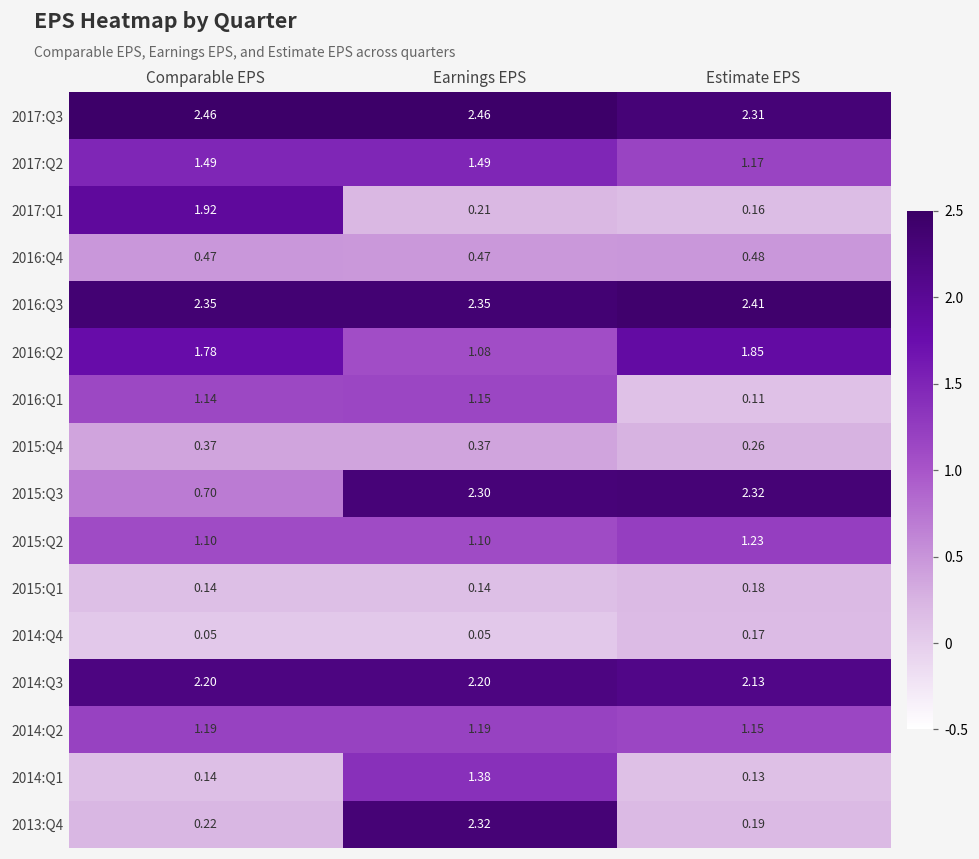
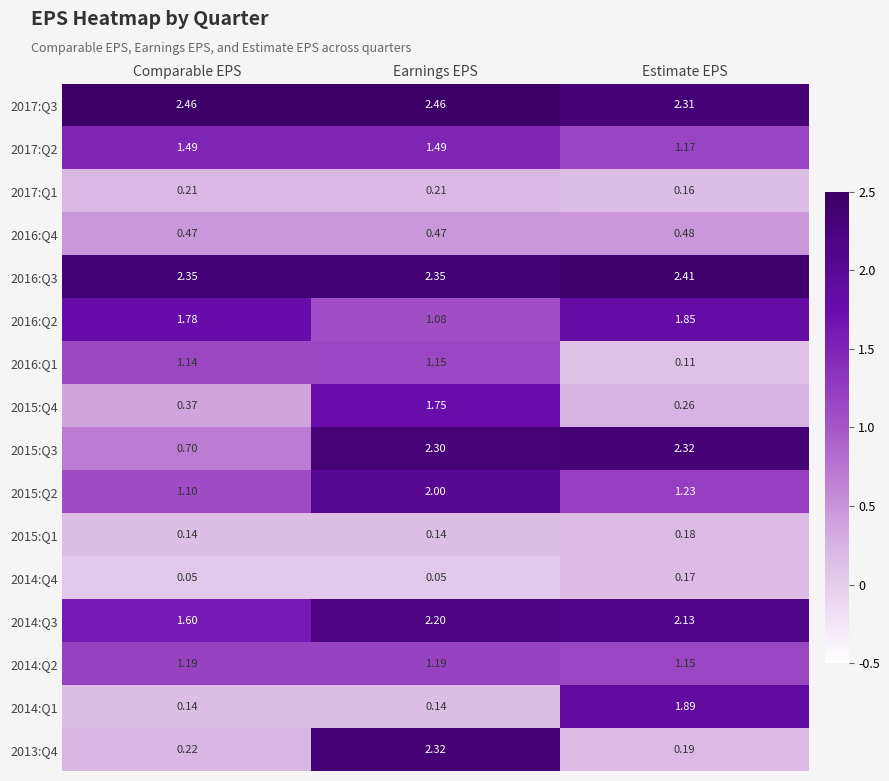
  {
    "2017:Q3": {
      "Comparable EPS": 2.46,
      "Earnings EPS": 2.46,
      "Estimate EPS": 2.31
    },
    "2017:Q2": {
      "Comparable EPS": 1.49,
      "Earnings EPS": 1.49,
      "Estimate EPS": 1.17
    },
    "2017:Q1": {
-     "Comparable EPS": 1.92,
+     "Comparable EPS": 0.21,
      "Earnings EPS": 0.21,
      "Estimate EPS": 0.16
    },
    "2016:Q4": {
      "Comparable EPS": 0.47,
      "Earnings EPS": 0.47,
      "Estimate EPS": 0.48
    },
    "2016:Q3": {
      "Comparable EPS": 2.35,
      "Earnings EPS": 2.35,
      "Estimate EPS": 2.41
    },
    "2016:Q2": {
      "Comparable EPS": 1.78,
      "Earnings EPS": 1.08,
      "Estimate EPS": 1.85
    },
    "2016:Q1": {
      "Comparable EPS": 1.14,
      "Earnings EPS": 1.15,
      "Estimate EPS": 0.11
    },
    "2015:Q4": {
      "Comparable EPS": 0.37,
-     "Earnings EPS": 0.37,
+     "Earnings EPS": 1.75,
      "Estimate EPS": 0.26
    },
    "2015:Q3": {
      "Comparable EPS": 0.70,
      "Earnings EPS": 2.30,
      "Estimate EPS": 2.32
    },
    "2015:Q2": {
      "Comparable EPS": 1.10,
-     "Earnings EPS": 1.10,
+     "Earnings EPS": 2.00,
      "Estimate EPS": 1.23
    },
    "2015:Q1": {
      "Comparable EPS": 0.14,
      "Earnings EPS": 0.14,
      "Estimate EPS": 0.18
    },
    "2014:Q4": {
      "Comparable EPS": 0.05,
      "Earnings EPS": 0.05,
      "Estimate EPS": 0.17
    },
    "2014:Q3": {
-     "Comparable EPS": 2.20,
+     "Comparable EPS": 1.60,
      "Earnings EPS": 2.20,
      "Estimate EPS": 2.13
    },
    "2014:Q2": {
      "Comparable EPS": 1.19,
      "Earnings EPS": 1.19,
      "Estimate EPS": 1.15
    },
    "2014:Q1": {
      "Comparable EPS": 0.14,
-     "Earnings EPS": 1.38,
-     "Estimate EPS": 0.13
+     "Earnings EPS": 0.14,
+     "Estimate EPS": 1.89
    },
    "2013:Q4": {
      "Comparable EPS": 0.22,
      "Earnings EPS": 2.32,
      "Estimate EPS": 0.19
    }
  }
